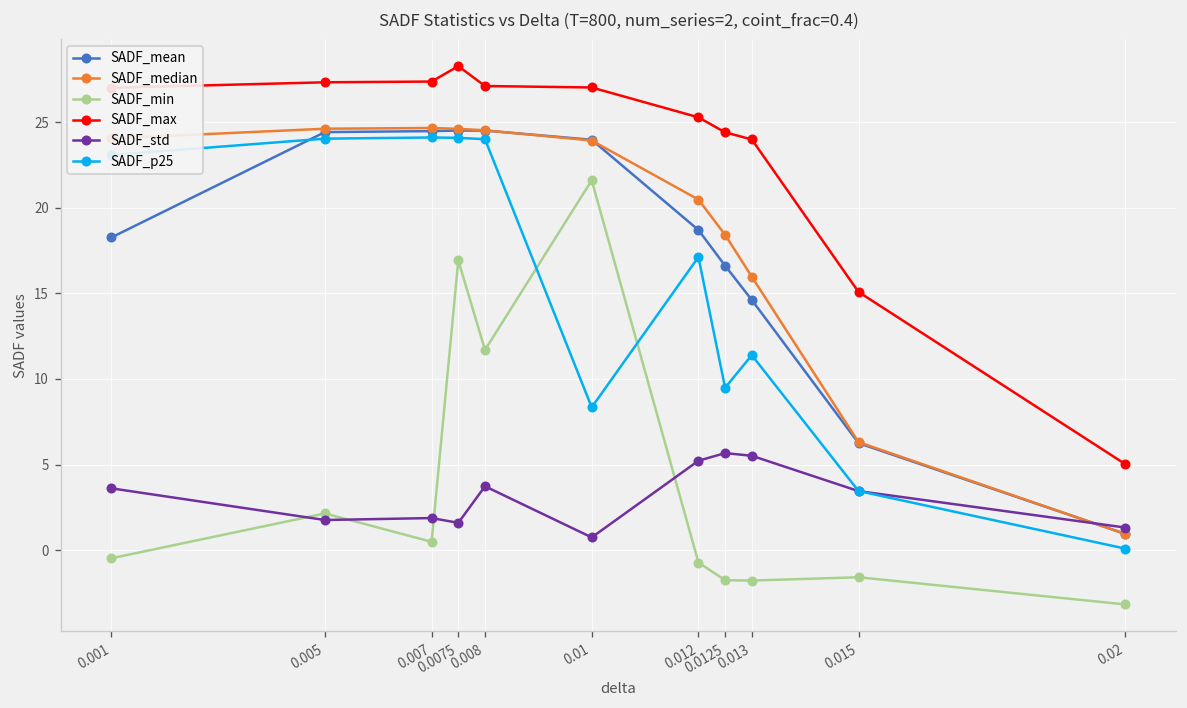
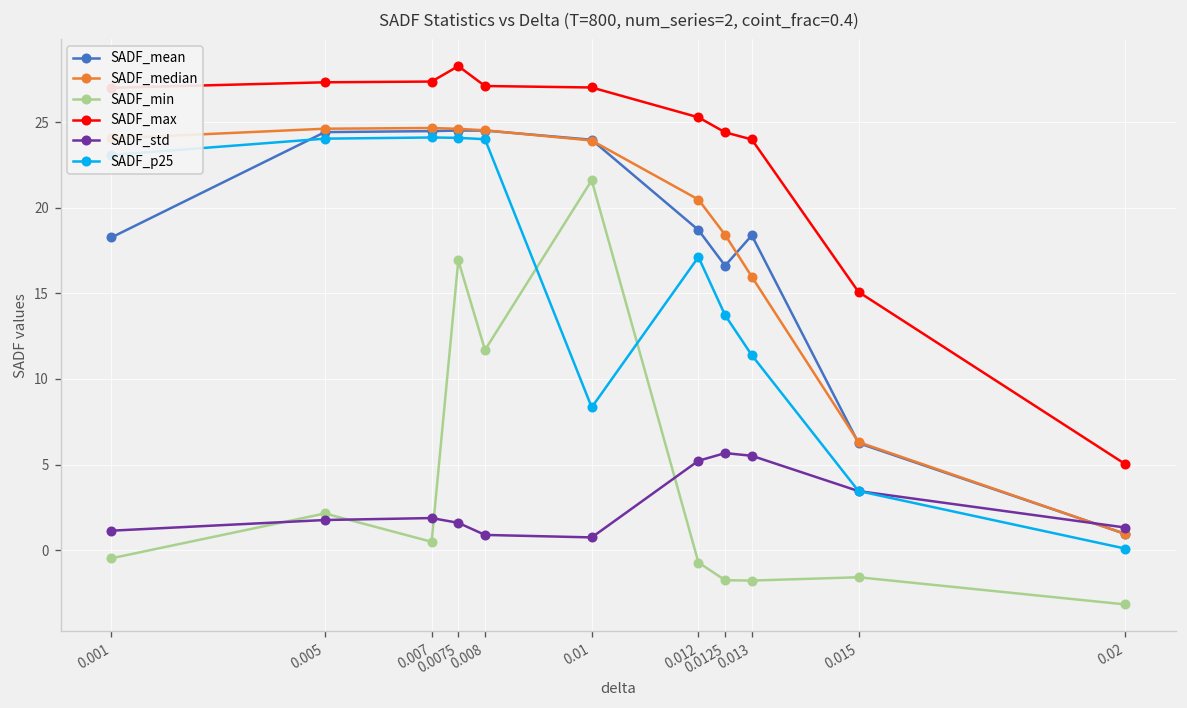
  {
    "SADF_mean": {
      "0.001": 18.3,
      "0.005": 24.4,
      "0.007": 24.5,
      "0.012": 18.7,
      "0.0125": 16.6,
-     "0.013": 14.6
+     "0.013": 18.4
    },
    "SADF_median": {
      "0.005": 24.6,
      "0.007": 24.7,
      "0.012": 20.5,
      "0.0125": 18.4,
      "0.013": 16.0
    },
    "SADF_min": {
      "0.001": -0.5,
      "0.005": 2.1,
      "0.007": 0.5,
      "0.0075": 16.9,
      "0.008": 11.7,
      "0.01": 21.6,
      "0.012": -0.7,
      "0.0125": -1.8,
      "0.013": -1.8,
      "0.015": -1.6,
      "0.02": -3.2
    },
    "SADF_max": {
      "0.005": 27.3,
      "0.007": 27.4,
      "0.0075": 28.3,
      "0.008": 27.1,
      "0.01": 27.0,
      "0.012": 25.3,
      "0.0125": 24.4,
      "0.013": 24.0,
      "0.015": 15.1,
      "0.02": 5.0
    },
    "SADF_std": {
-     "0.001": 3.6,
+     "0.001": 1.1,
      "0.005": 1.8,
      "0.007": 1.9,
      "0.0075": 1.6,
-     "0.008": 3.7,
+     "0.008": 0.9,
      "0.01": 0.7,
      "0.012": 5.2,
      "0.0125": 5.7,
      "0.013": 5.5,
      "0.02": 1.3
    },
    "SADF_p25": {
      "0.005": 24.0,
      "0.007": 24.1,
      "0.0075": 24.1,
      "0.008": 24.0,
      "0.01": 8.3,
      "0.012": 17.1,
-     "0.0125": 9.5,
+     "0.0125": 13.7,
      "0.013": 11.4,
      "0.02": 0.1
    }
  }
